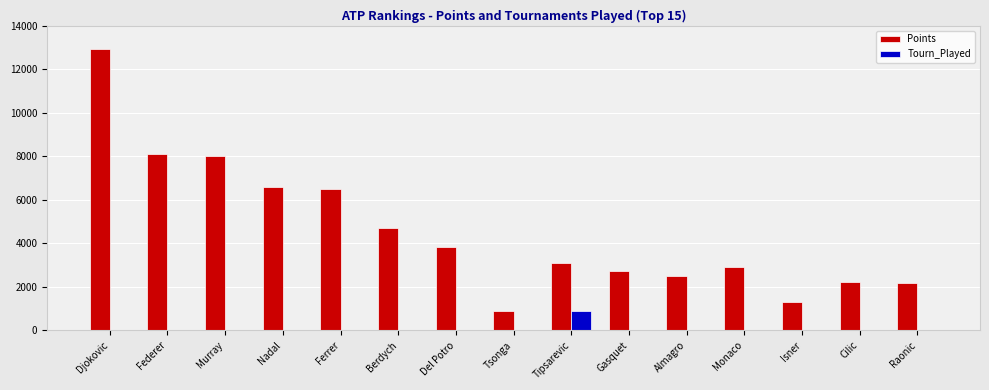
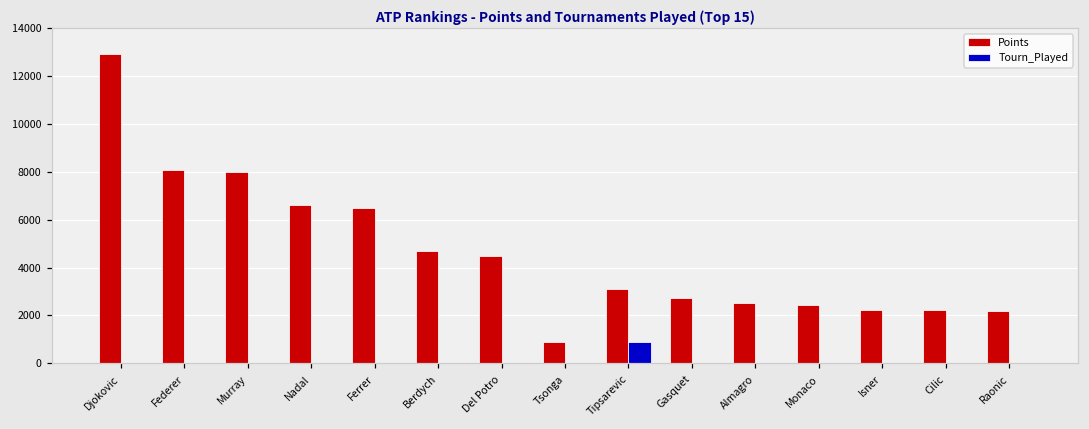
  {
    "Points": {
      "Djokovic": 12900,
      "Federer": 8100,
      "Murray": 8000,
      "Nadal": 6600,
      "Ferrer": 6500,
      "Berdych": 4700,
-     "Del Potro": 3800,
+     "Del Potro": 4500,
      "Tsonga": 900,
      "Tipsarevic": 3100,
      "Gasquet": 2700,
      "Almagro": 2500,
-     "Monaco": 2900,
-     "Isner": 1300,
+     "Monaco": 2400,
+     "Isner": 2200,
      "Cilic": 2200,
      "Raonic": 2200
    },
    "Tourn_Played": {
      "Tipsarevic": 900
    }
  }
